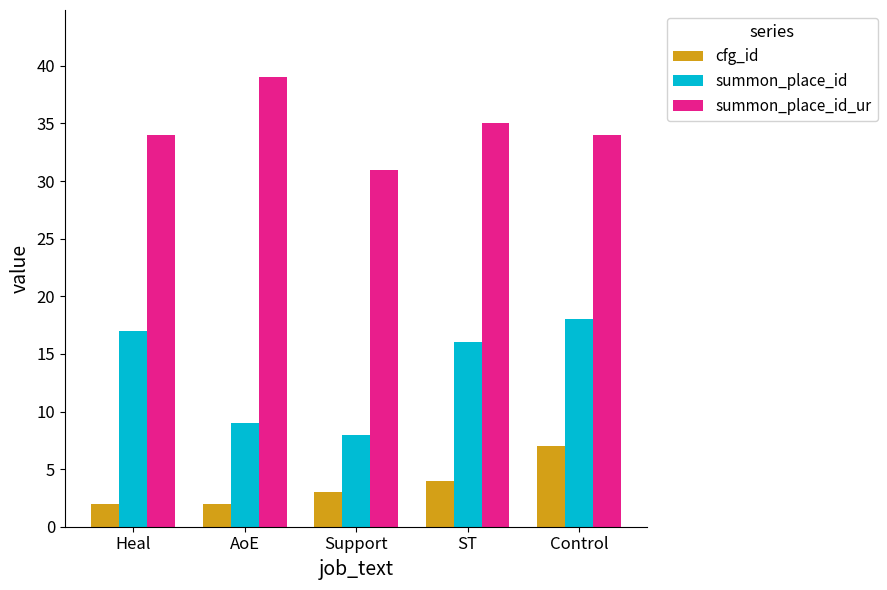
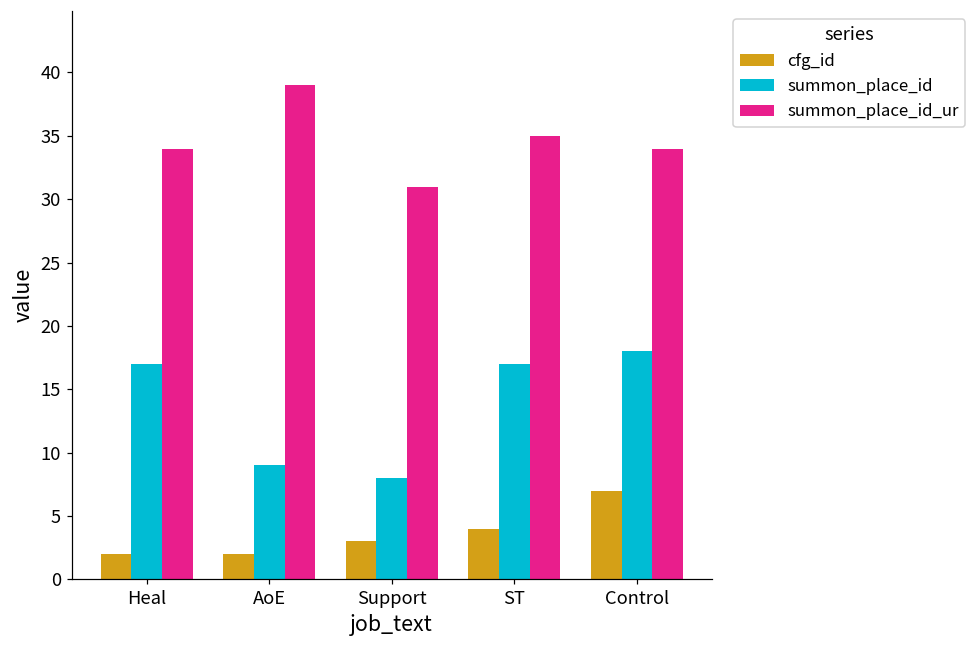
  {
    "cfg_id": {
      "Heal": 2,
      "AoE": 2,
      "Support": 3,
      "ST": 4,
      "Control": 7
    },
    "summon_place_id": {
      "Heal": 17,
      "AoE": 9,
      "Support": 8,
-     "ST": 16,
+     "ST": 17,
      "Control": 18
    },
    "summon_place_id_ur": {
      "Heal": 34,
      "AoE": 39,
      "Support": 31,
      "ST": 35,
      "Control": 34
    }
  }
